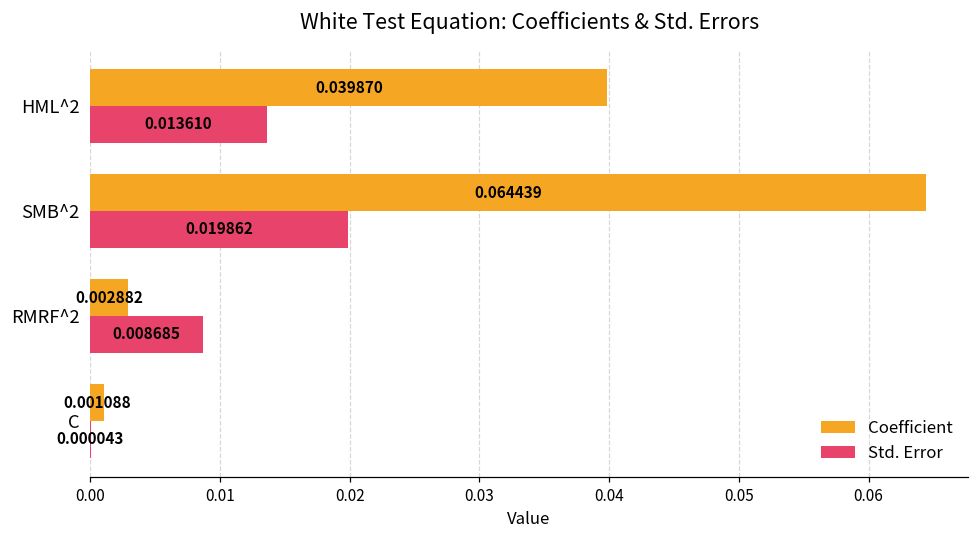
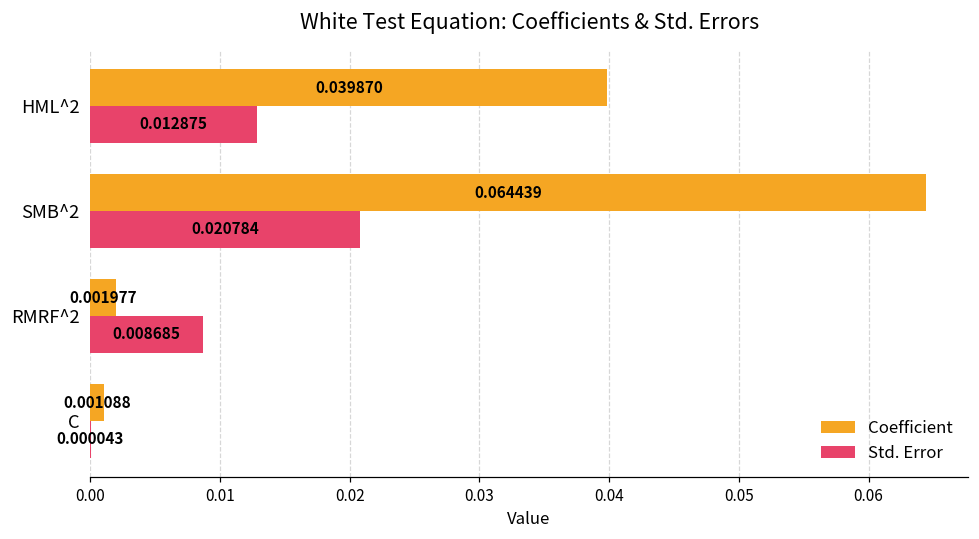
  {
    "Coefficient": {
      "HML^2": 0.039870,
      "SMB^2": 0.064439,
-     "RMRF^2": 0.002882,
+     "RMRF^2": 0.001977,
      "C": 0.001088
    },
    "Std. Error": {
-     "HML^2": 0.013610,
-     "SMB^2": 0.019862,
+     "HML^2": 0.012875,
+     "SMB^2": 0.020784,
      "RMRF^2": 0.008685,
      "C": 0.000043
    }
  }
